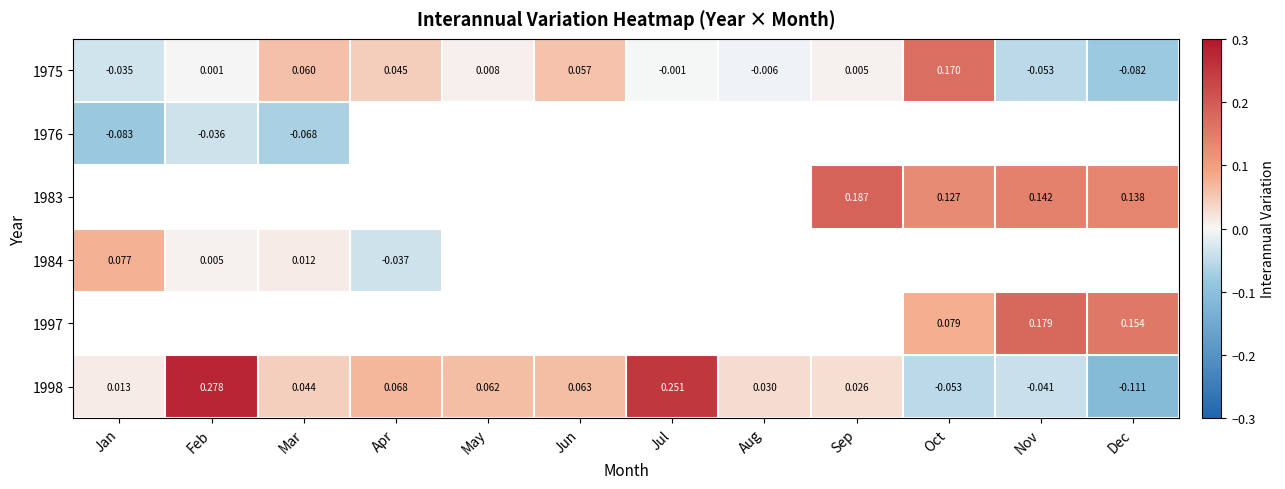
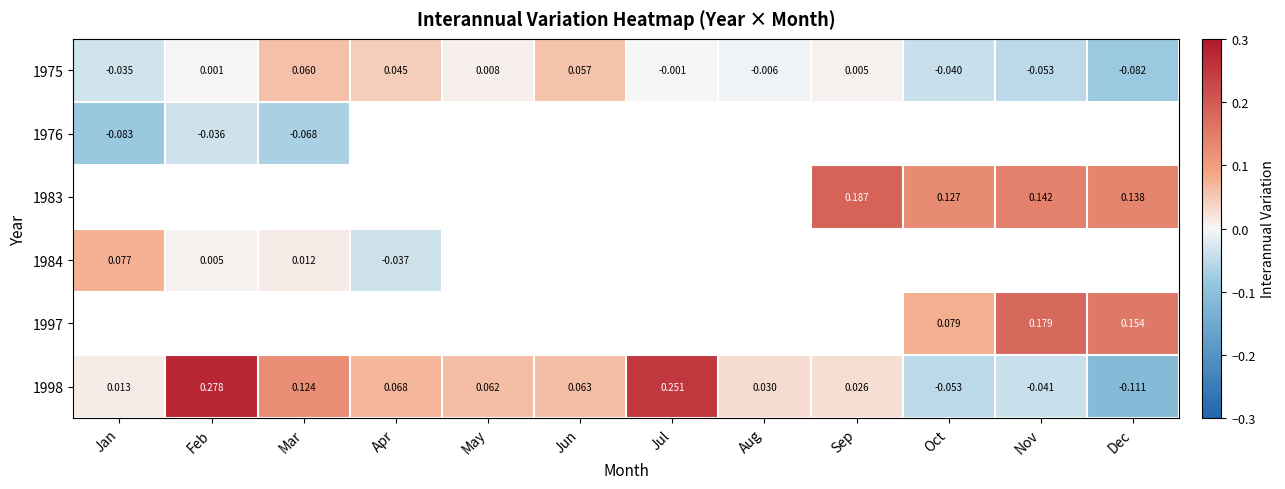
  {
    "1975": {
      "Jan": -0.035,
      "Feb": 0.001,
      "Mar": 0.060,
      "Apr": 0.045,
      "May": 0.008,
      "Jun": 0.057,
      "Jul": -0.001,
      "Aug": -0.006,
      "Sep": 0.005,
-     "Oct": 0.170,
+     "Oct": -0.040,
      "Nov": -0.053,
      "Dec": -0.082
    },
    "1976": {
      "Jan": -0.083,
      "Feb": -0.036,
      "Mar": -0.068
    },
    "1983": {
      "Sep": 0.187,
      "Oct": 0.127,
      "Nov": 0.142,
      "Dec": 0.138
    },
    "1984": {
      "Jan": 0.077,
      "Feb": 0.005,
      "Mar": 0.012,
      "Apr": -0.037
    },
    "1997": {
      "Oct": 0.079,
      "Nov": 0.179,
      "Dec": 0.154
    },
    "1998": {
      "Jan": 0.013,
      "Feb": 0.278,
-     "Mar": 0.044,
+     "Mar": 0.124,
      "Apr": 0.068,
      "May": 0.062,
      "Jun": 0.063,
      "Jul": 0.251,
      "Aug": 0.030,
      "Sep": 0.026,
      "Oct": -0.053,
      "Nov": -0.041,
      "Dec": -0.111
    }
  }
